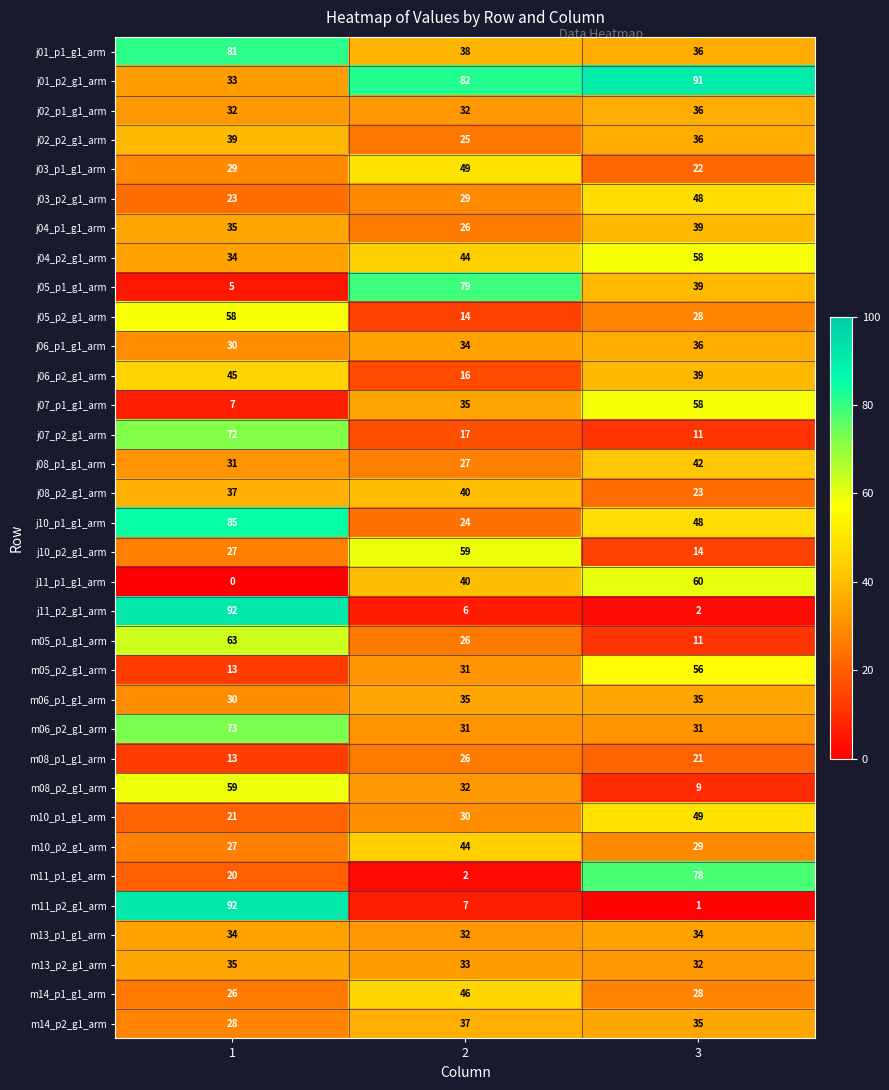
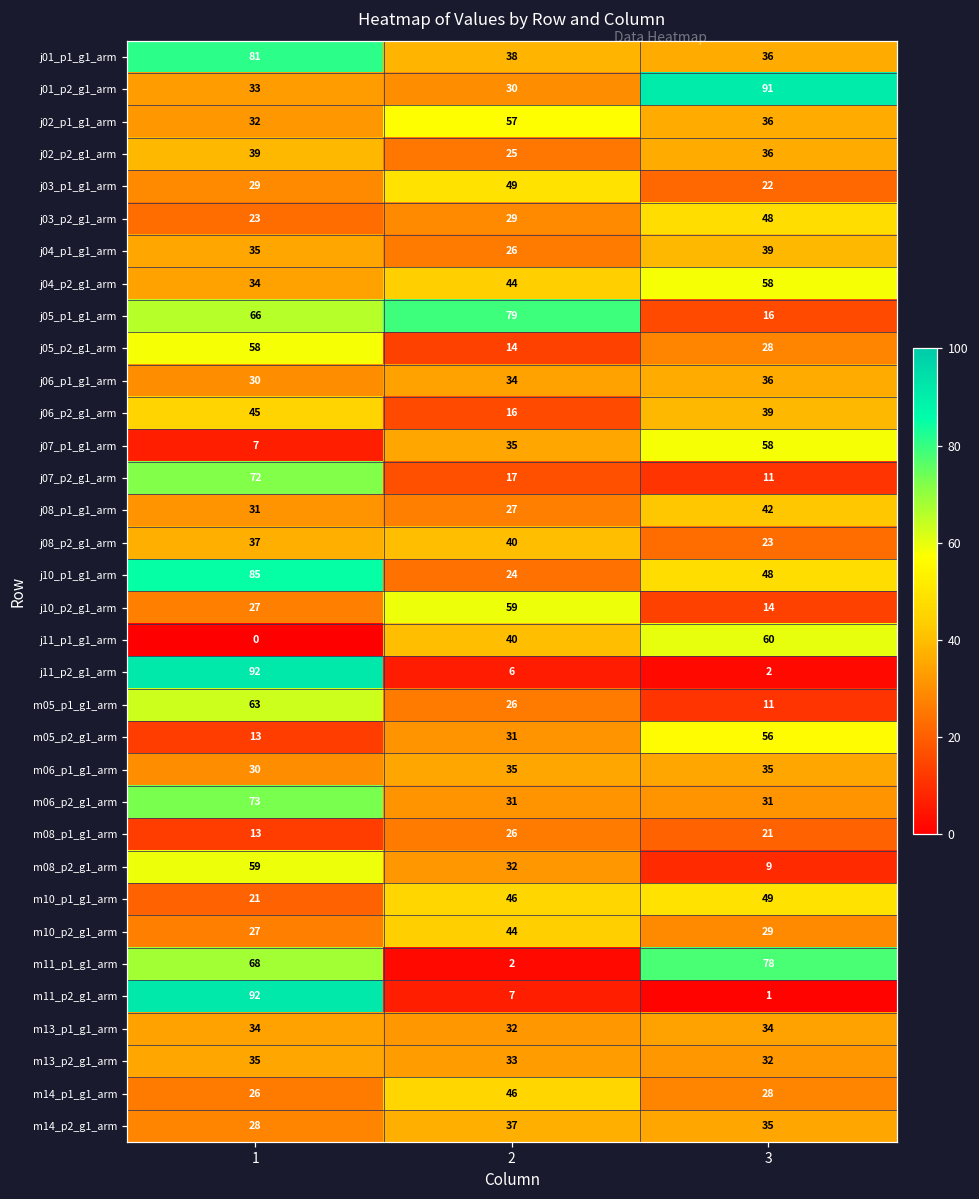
  {
    "j01_p1_g1_arm": {
      "1": 81,
      "2": 38,
      "3": 36
    },
    "j01_p2_g1_arm": {
      "1": 33,
-     "2": 82,
+     "2": 30,
      "3": 91
    },
    "j02_p1_g1_arm": {
      "1": 32,
-     "2": 32,
+     "2": 57,
      "3": 36
    },
    "j02_p2_g1_arm": {
      "1": 39,
      "2": 25,
      "3": 36
    },
    "j03_p1_g1_arm": {
      "1": 29,
      "2": 49,
      "3": 22
    },
    "j03_p2_g1_arm": {
      "1": 23,
      "2": 29,
      "3": 48
    },
    "j04_p1_g1_arm": {
      "1": 35,
      "2": 26,
      "3": 39
    },
    "j04_p2_g1_arm": {
      "1": 34,
      "2": 44,
      "3": 58
    },
    "j05_p1_g1_arm": {
-     "1": 5,
+     "1": 66,
      "2": 79,
-     "3": 39
+     "3": 16
    },
    "j05_p2_g1_arm": {
      "1": 58,
      "2": 14,
      "3": 28
    },
    "j06_p1_g1_arm": {
      "1": 30,
      "2": 34,
      "3": 36
    },
    "j06_p2_g1_arm": {
      "1": 45,
      "2": 16,
      "3": 39
    },
    "j07_p1_g1_arm": {
      "1": 7,
      "2": 35,
      "3": 58
    },
    "j07_p2_g1_arm": {
      "1": 72,
      "2": 17,
      "3": 11
    },
    "j08_p1_g1_arm": {
      "1": 31,
      "2": 27,
      "3": 42
    },
    "j08_p2_g1_arm": {
      "1": 37,
      "2": 40,
      "3": 23
    },
    "j10_p1_g1_arm": {
      "1": 85,
      "2": 24,
      "3": 48
    },
    "j10_p2_g1_arm": {
      "1": 27,
      "2": 59,
      "3": 14
    },
    "j11_p1_g1_arm": {
      "1": 0,
      "2": 40,
      "3": 60
    },
    "j11_p2_g1_arm": {
      "1": 92,
      "2": 6,
      "3": 2
    },
    "m05_p1_g1_arm": {
      "1": 63,
      "2": 26,
      "3": 11
    },
    "m05_p2_g1_arm": {
      "1": 13,
      "2": 31,
      "3": 56
    },
    "m06_p1_g1_arm": {
      "1": 30,
      "2": 35,
      "3": 35
    },
    "m06_p2_g1_arm": {
      "1": 73,
      "2": 31,
      "3": 31
    },
    "m08_p1_g1_arm": {
      "1": 13,
      "2": 26,
      "3": 21
    },
    "m08_p2_g1_arm": {
      "1": 59,
      "2": 32,
      "3": 9
    },
    "m10_p1_g1_arm": {
      "1": 21,
-     "2": 30,
+     "2": 46,
      "3": 49
    },
    "m10_p2_g1_arm": {
      "1": 27,
      "2": 44,
      "3": 29
    },
    "m11_p1_g1_arm": {
-     "1": 20,
+     "1": 68,
      "2": 2,
      "3": 78
    },
    "m11_p2_g1_arm": {
      "1": 92,
      "2": 7,
      "3": 1
    },
    "m13_p1_g1_arm": {
      "1": 34,
      "2": 32,
      "3": 34
    },
    "m13_p2_g1_arm": {
      "1": 35,
      "2": 33,
      "3": 32
    },
    "m14_p1_g1_arm": {
      "1": 26,
      "2": 46,
      "3": 28
    },
    "m14_p2_g1_arm": {
      "1": 28,
      "2": 37,
      "3": 35
    }
  }
